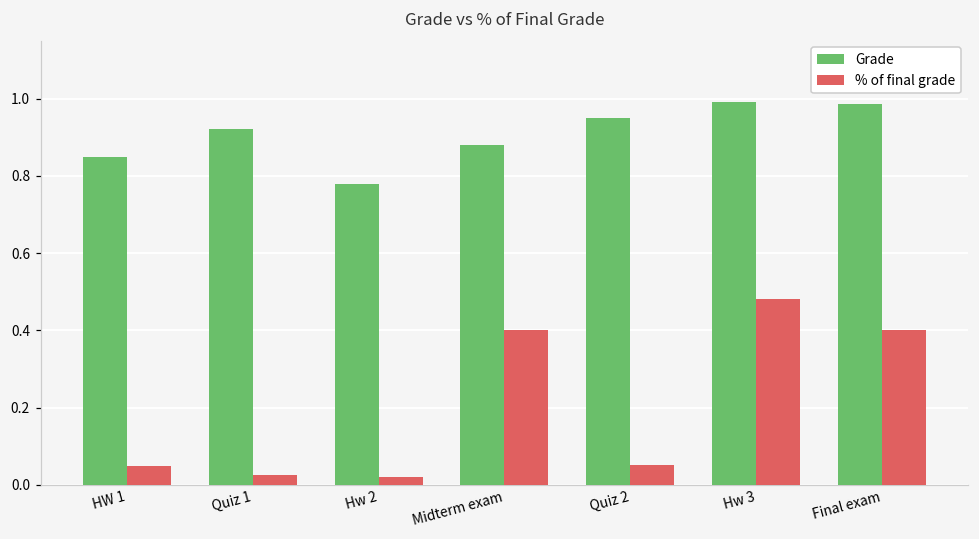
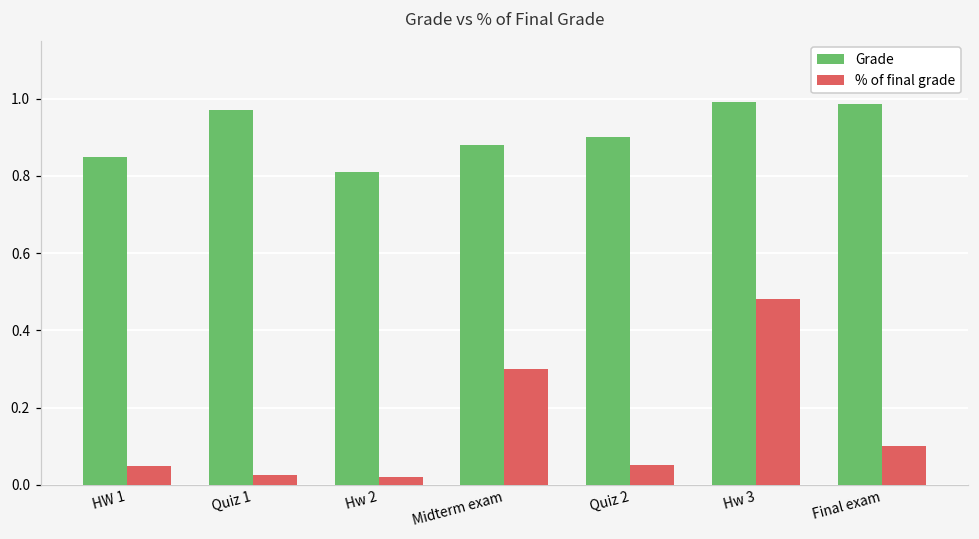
  {
    "Grade": {
      "HW 1": 0.85,
-     "Quiz 1": 0.92,
-     "Hw 2": 0.78,
+     "Quiz 1": 0.97,
+     "Hw 2": 0.81,
      "Midterm exam": 0.88,
-     "Quiz 2": 0.95,
+     "Quiz 2": 0.90,
      "Hw 3": 0.99,
      "Final exam": 0.99
    },
    "% of final grade": {
      "HW 1": 0.05,
      "Quiz 1": 0.03,
      "Hw 2": 0.02,
-     "Midterm exam": 0.4,
+     "Midterm exam": 0.3,
      "Quiz 2": 0.05,
      "Hw 3": 0.48,
-     "Final exam": 0.4
+     "Final exam": 0.1
    }
  }
